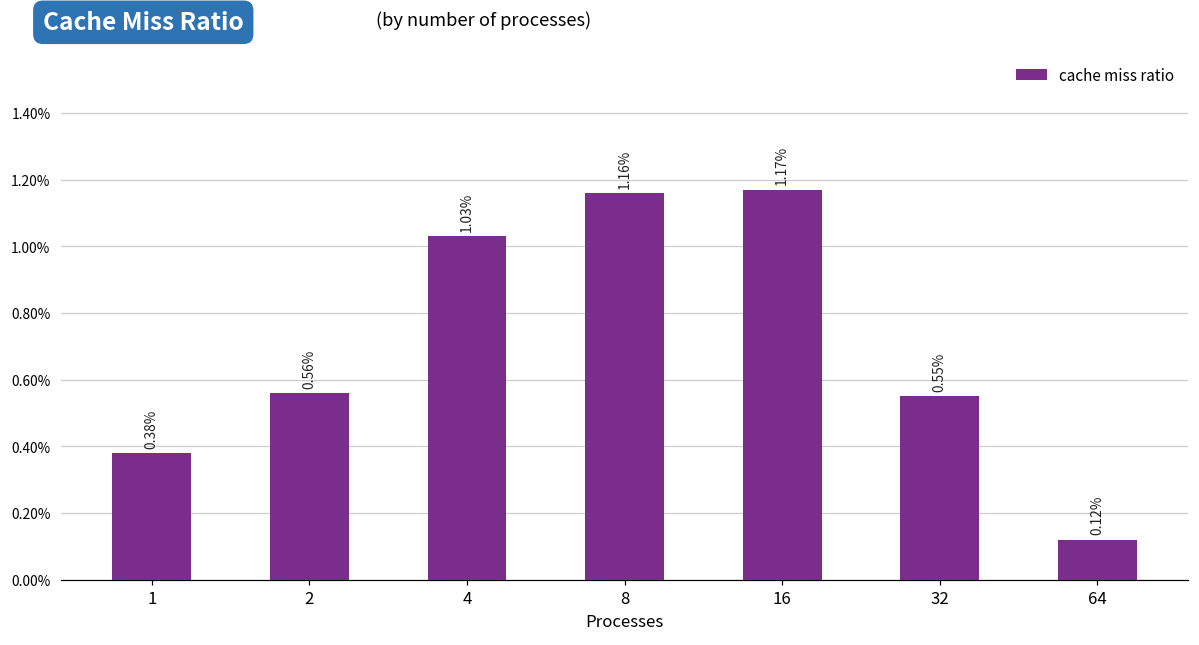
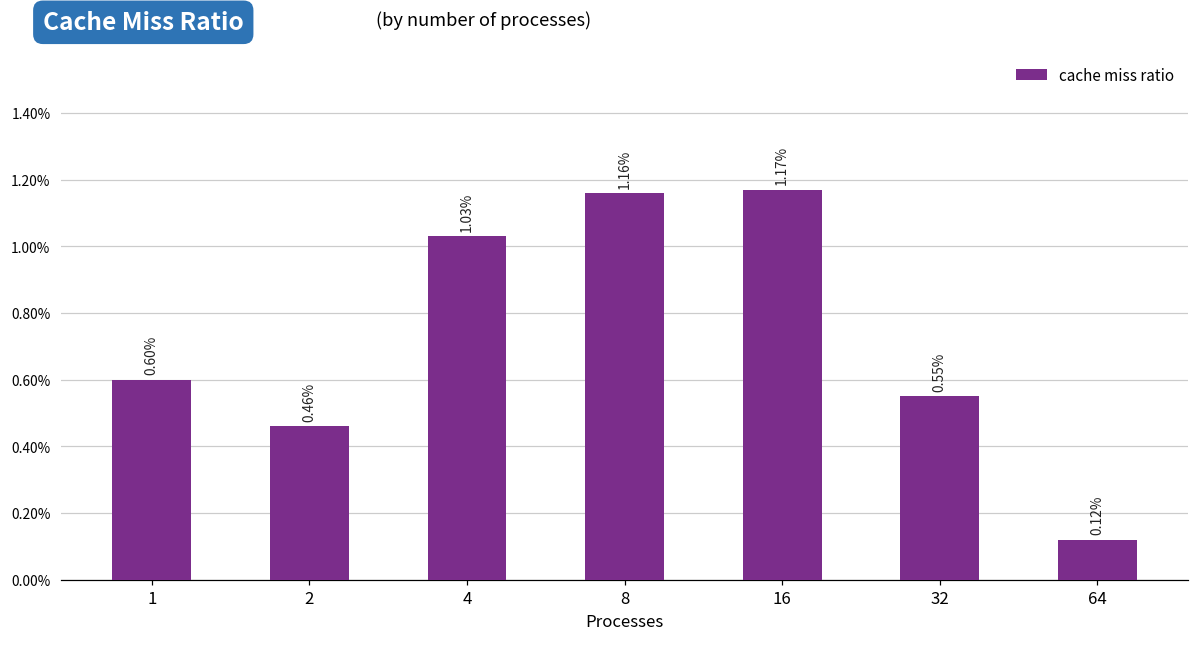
  {
-   "1": "0.38%",
-   "2": "0.56%",
+   "1": "0.60%",
+   "2": "0.46%",
    "4": "1.03%",
    "8": "1.16%",
    "16": "1.17%",
    "32": "0.55%",
    "64": "0.12%"
  }
